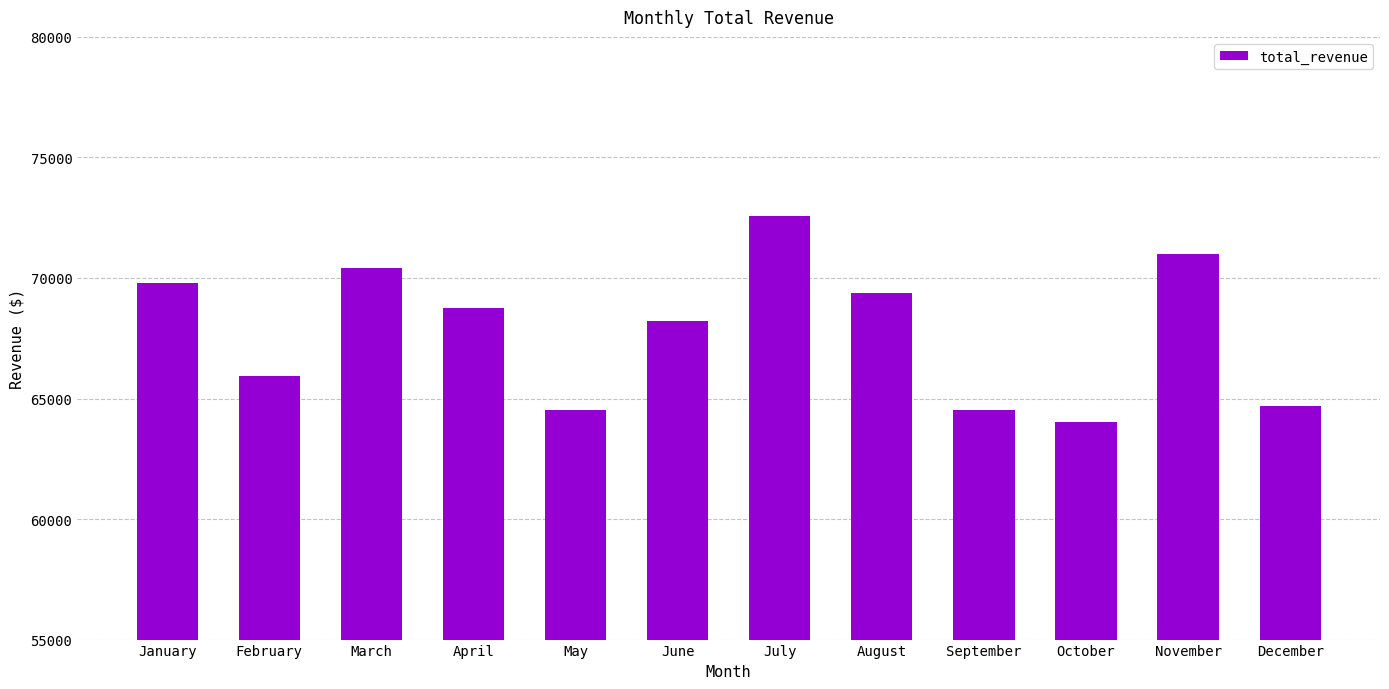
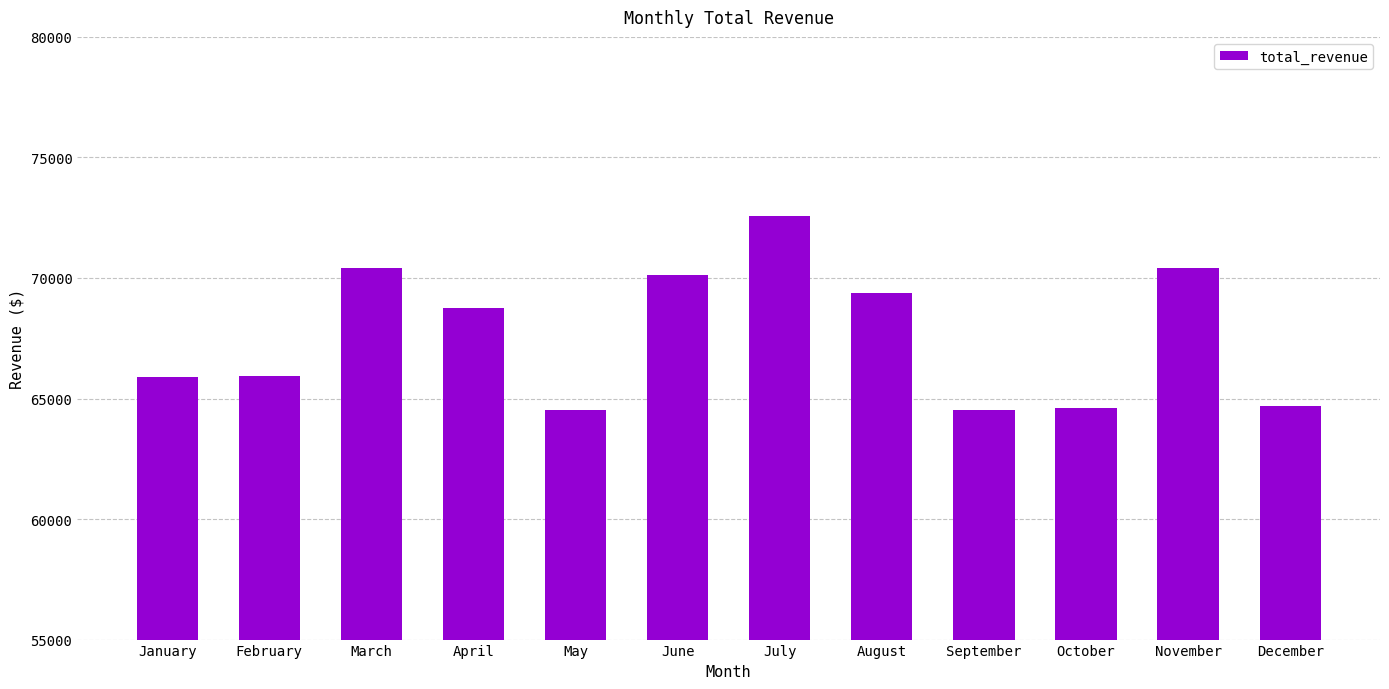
  {
-   "January": 69800,
+   "January": 65900,
    "February": 65900,
    "March": 70400,
    "April": 68700,
    "May": 64500,
-   "June": 68200,
+   "June": 70100,
    "July": 72600,
    "August": 69400,
    "September": 64500,
-   "October": 64000,
-   "November": 71000,
+   "October": 64600,
+   "November": 70400,
    "December": 64700
  }
